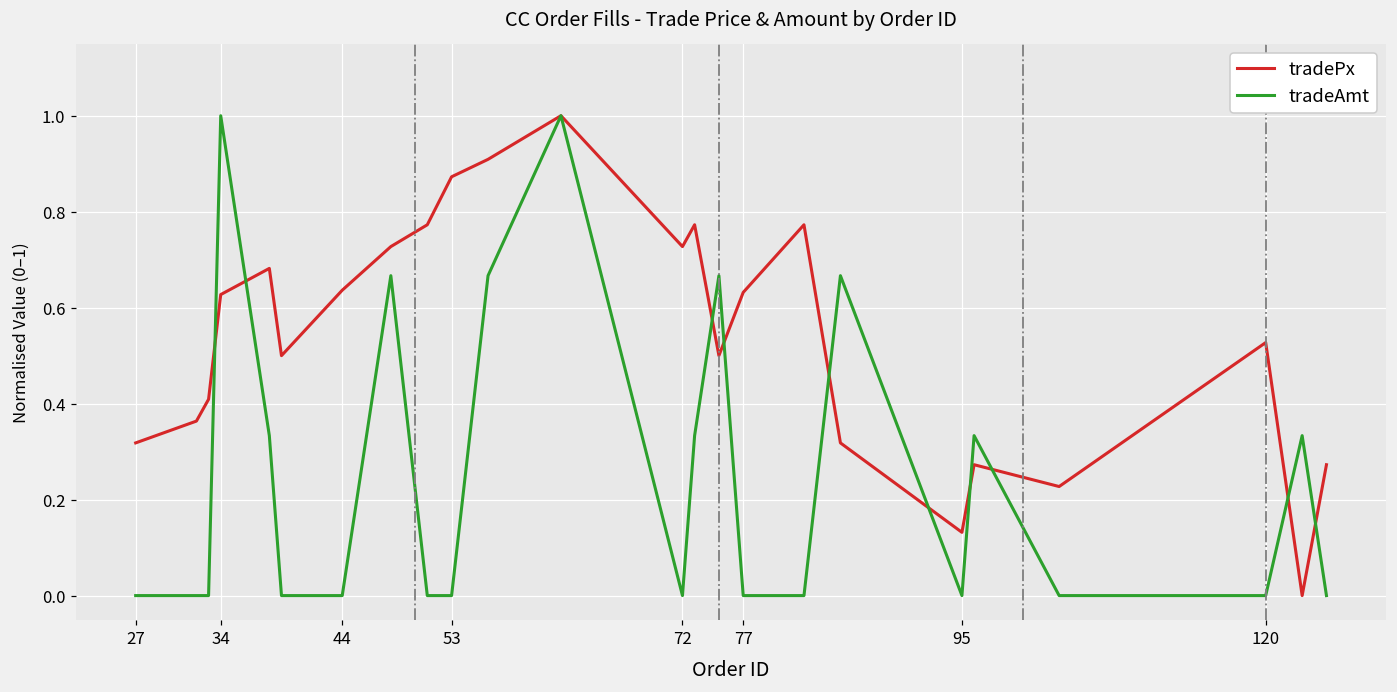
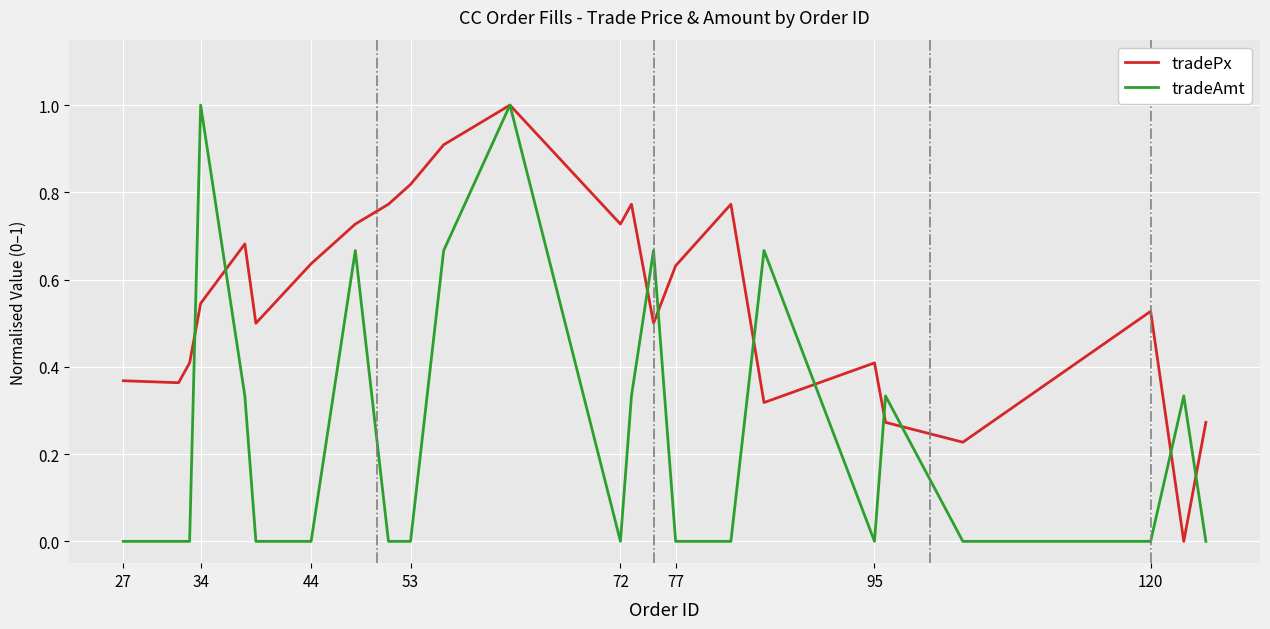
  {
    "tradePx": {
-     "27": 0.32,
-     "34": 0.63,
+     "27": 0.37,
+     "34": 0.55,
      "44": 0.64,
-     "53": 0.87,
+     "53": 0.82,
      "72": 0.73,
      "77": 0.63,
-     "95": 0.13,
+     "95": 0.41,
      "120": 0.53
    },
    "tradeAmt": {
      "27": 0.00,
      "34": 1.00,
      "44": 0.00,
      "53": 0.00,
      "72": 0.00,
      "77": 0.00,
      "95": 0.00,
      "120": 0.00
    }
  }
